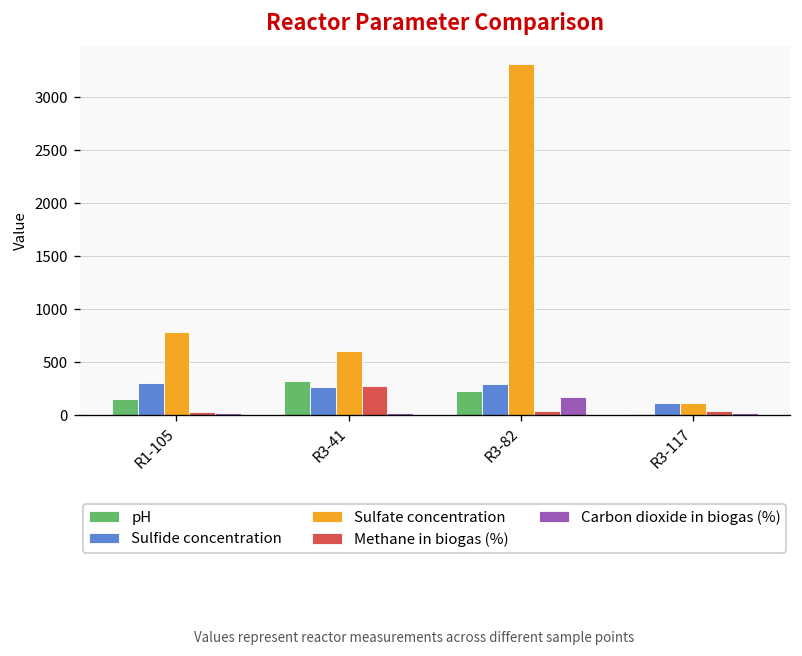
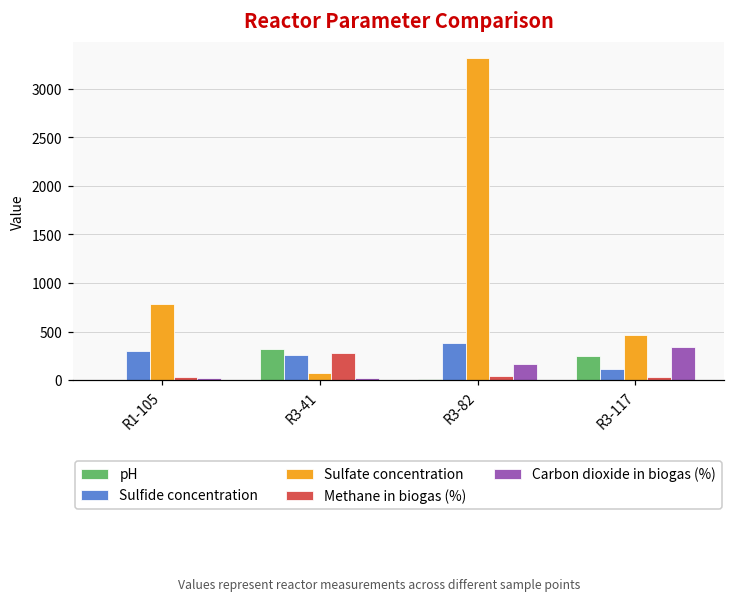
  {
    "pH": {
-     "R1-105": 200,
+     "R1-105": 0,
      "R3-41": 300,
-     "R3-82": 200,
-     "R3-117": 0
+     "R3-82": 0,
+     "R3-117": 300
    },
    "Sulfide concentration": {
      "R1-105": 300,
      "R3-41": 300,
-     "R3-82": 300,
+     "R3-82": 400,
      "R3-117": 100
    },
    "Sulfate concentration": {
      "R1-105": 800,
-     "R3-41": 600,
+     "R3-41": 100,
      "R3-82": 3300,
-     "R3-117": 100
+     "R3-117": 500
    },
    "Methane in biogas (%)": {
      "R3-41": 300,
      "R3-82": 0,
      "R3-117": 0
    },
    "Carbon dioxide in biogas (%)": {
      "R3-82": 200,
-     "R3-117": 0
+     "R3-117": 300
    }
  }
